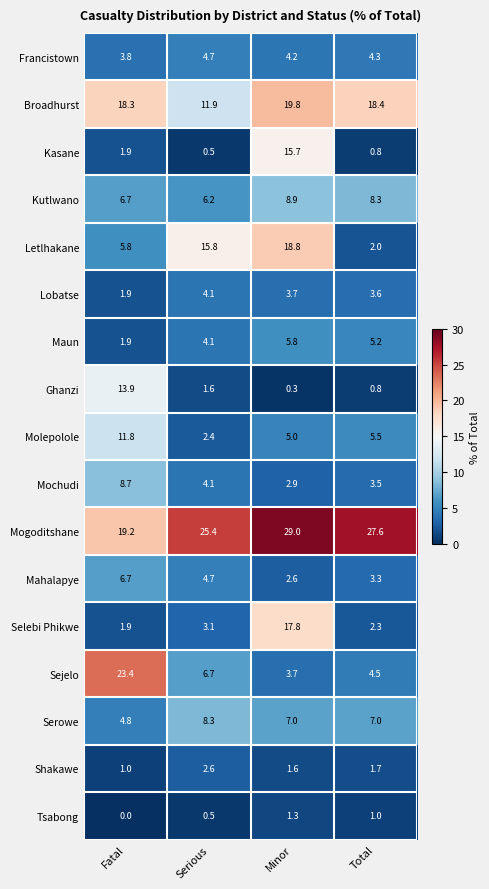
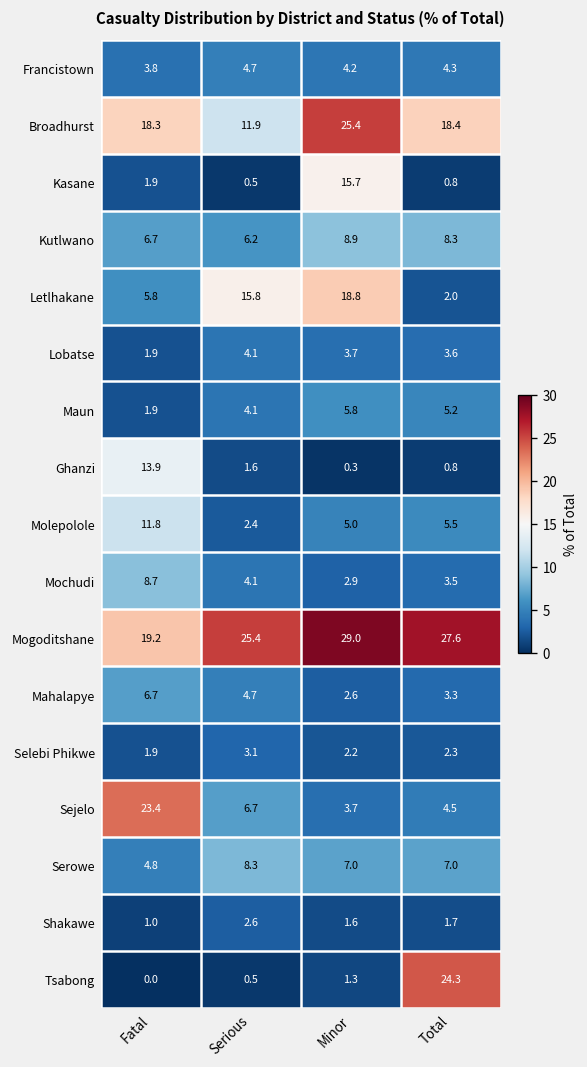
  {
    "Francistown": {
      "Fatal": 3.8,
      "Serious": 4.7,
      "Minor": 4.2,
      "Total": 4.3
    },
    "Broadhurst": {
      "Fatal": 18.3,
      "Serious": 11.9,
-     "Minor": 19.8,
+     "Minor": 25.4,
      "Total": 18.4
    },
    "Kasane": {
      "Fatal": 1.9,
      "Serious": 0.5,
      "Minor": 15.7,
      "Total": 0.8
    },
    "Kutlwano": {
      "Fatal": 6.7,
      "Serious": 6.2,
      "Minor": 8.9,
      "Total": 8.3
    },
    "Letlhakane": {
      "Fatal": 5.8,
      "Serious": 15.8,
      "Minor": 18.8,
      "Total": 2.0
    },
    "Lobatse": {
      "Fatal": 1.9,
      "Serious": 4.1,
      "Minor": 3.7,
      "Total": 3.6
    },
    "Maun": {
      "Fatal": 1.9,
      "Serious": 4.1,
      "Minor": 5.8,
      "Total": 5.2
    },
    "Ghanzi": {
      "Fatal": 13.9,
      "Serious": 1.6,
      "Minor": 0.3,
      "Total": 0.8
    },
    "Molepolole": {
      "Fatal": 11.8,
      "Serious": 2.4,
      "Minor": 5.0,
      "Total": 5.5
    },
    "Mochudi": {
      "Fatal": 8.7,
      "Serious": 4.1,
      "Minor": 2.9,
      "Total": 3.5
    },
    "Mogoditshane": {
      "Fatal": 19.2,
      "Serious": 25.4,
      "Minor": 29.0,
      "Total": 27.6
    },
    "Mahalapye": {
      "Fatal": 6.7,
      "Serious": 4.7,
      "Minor": 2.6,
      "Total": 3.3
    },
    "Selebi Phikwe": {
      "Fatal": 1.9,
      "Serious": 3.1,
-     "Minor": 17.8,
+     "Minor": 2.2,
      "Total": 2.3
    },
    "Sejelo": {
      "Fatal": 23.4,
      "Serious": 6.7,
      "Minor": 3.7,
      "Total": 4.5
    },
    "Serowe": {
      "Fatal": 4.8,
      "Serious": 8.3,
      "Minor": 7.0,
      "Total": 7.0
    },
    "Shakawe": {
      "Fatal": 1.0,
      "Serious": 2.6,
      "Minor": 1.6,
      "Total": 1.7
    },
    "Tsabong": {
      "Fatal": 0.0,
      "Serious": 0.5,
      "Minor": 1.3,
-     "Total": 1.0
+     "Total": 24.3
    }
  }
